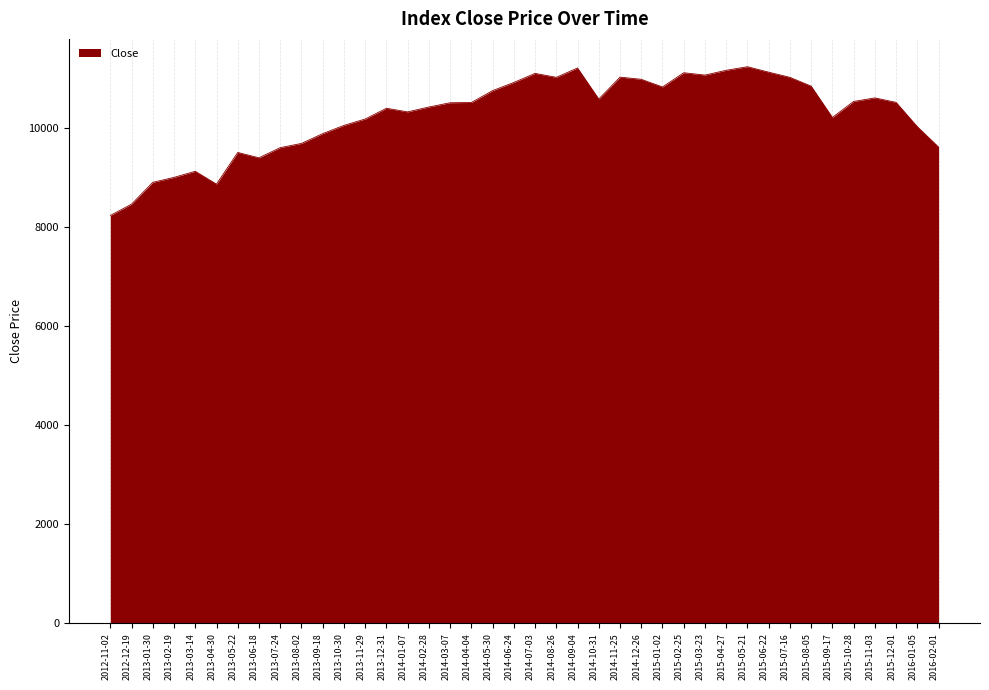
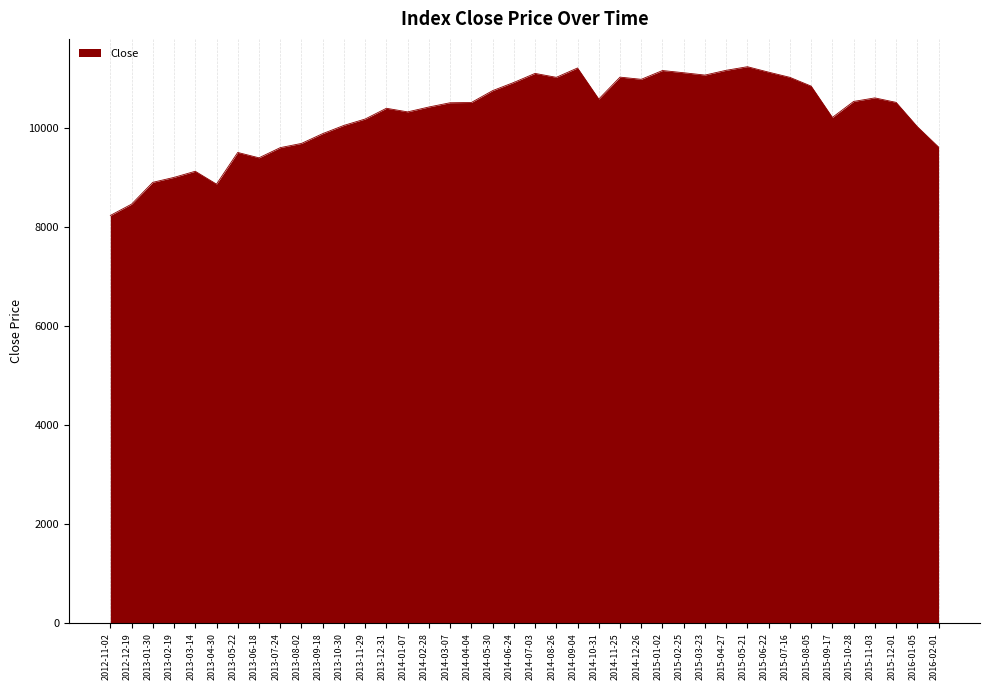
  {
    "2012-11-02": 8200,
    "2012-12-19": 8500,
    "2013-01-30": 8900,
    "2013-02-19": 9000,
    "2013-03-14": 9100,
    "2013-04-30": 8900,
    "2013-05-22": 9500,
    "2013-06-18": 9400,
    "2013-07-24": 9600,
    "2013-08-02": 9700,
    "2013-09-18": 9900,
    "2013-10-30": 10100,
    "2013-11-29": 10200,
    "2013-12-31": 10400,
    "2014-01-07": 10300,
    "2014-02-28": 10400,
    "2014-03-07": 10500,
    "2014-04-04": 10500,
    "2014-05-30": 10800,
    "2014-06-24": 10900,
    "2014-07-03": 11100,
    "2014-08-26": 11000,
    "2014-09-04": 11200,
    "2014-10-31": 10600,
    "2014-11-25": 11000,
    "2014-12-26": 11000,
-   "2015-01-02": 10800,
+   "2015-01-02": 11200,
    "2015-02-25": 11100,
    "2015-03-23": 11100,
    "2015-04-27": 11200,
    "2015-05-21": 11200,
    "2015-06-22": 11100,
    "2015-07-16": 11000,
    "2015-08-05": 10800,
    "2015-09-17": 10200,
    "2015-10-28": 10500,
    "2015-11-03": 10600,
    "2015-12-01": 10500,
    "2016-01-05": 10000,
    "2016-02-01": 9600
  }
